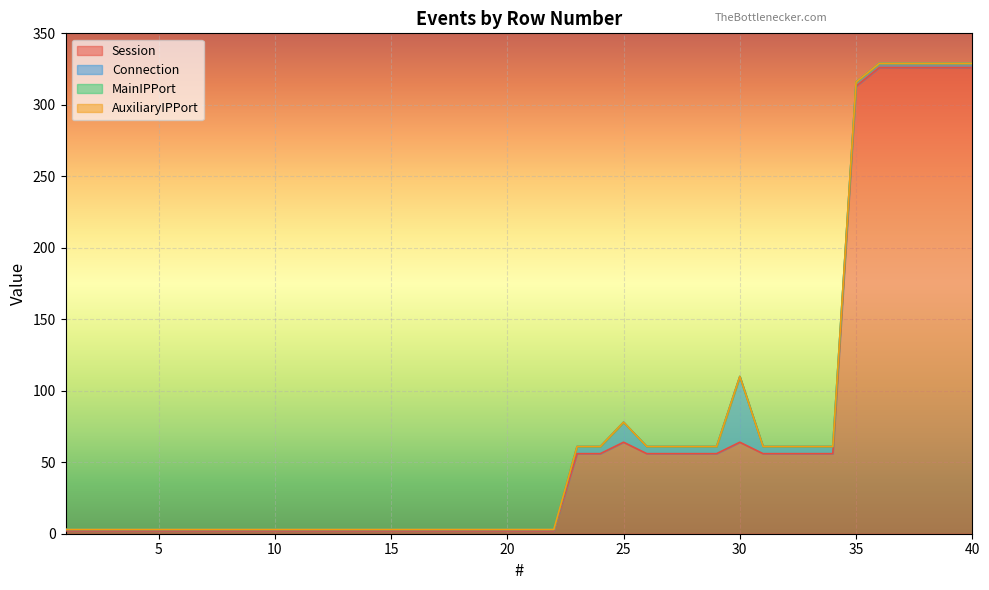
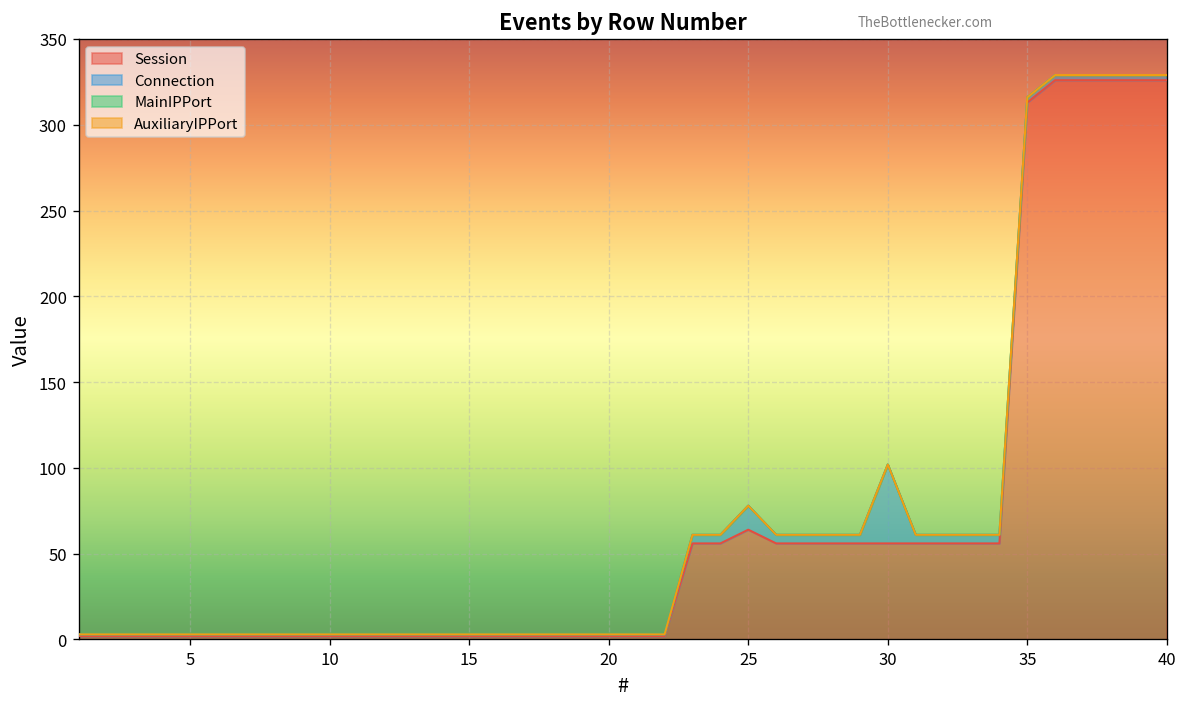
  {
    "Session": {
      "25": 64,
-     "30": 64,
+     "30": 56,
      "35": 313,
      "40": 326
    }
  }
